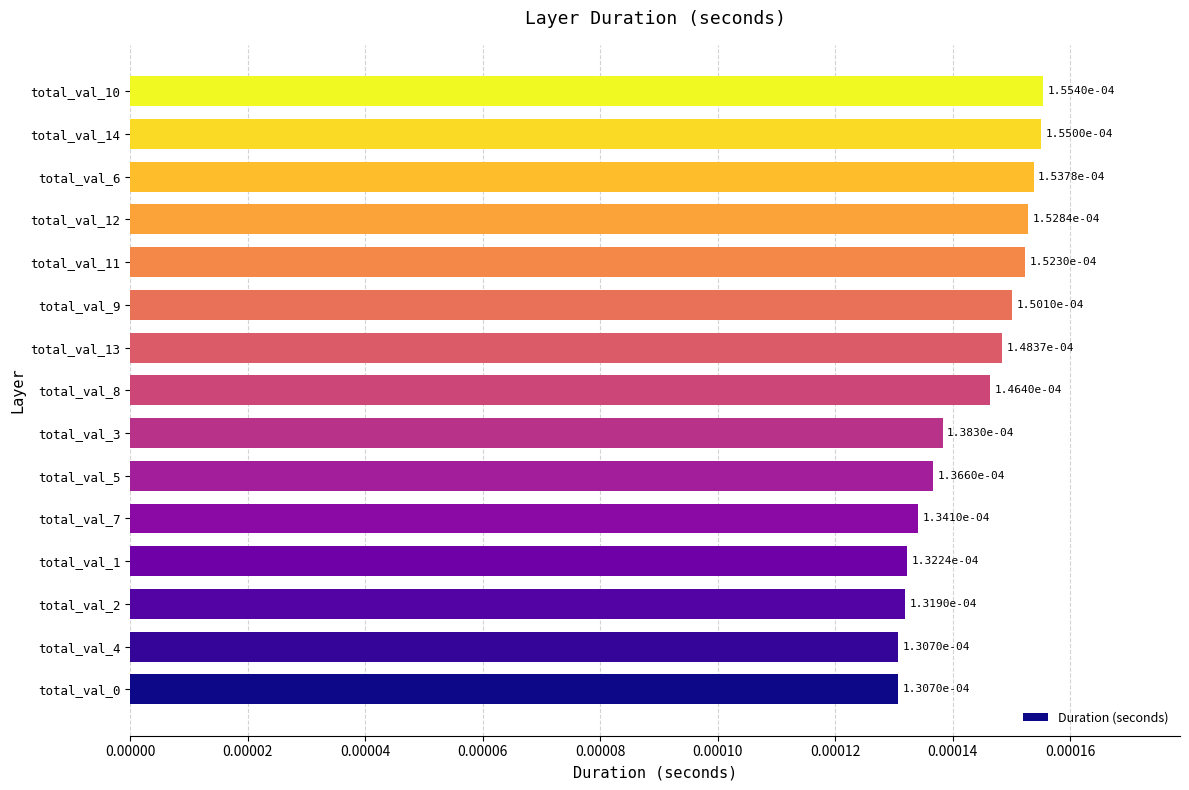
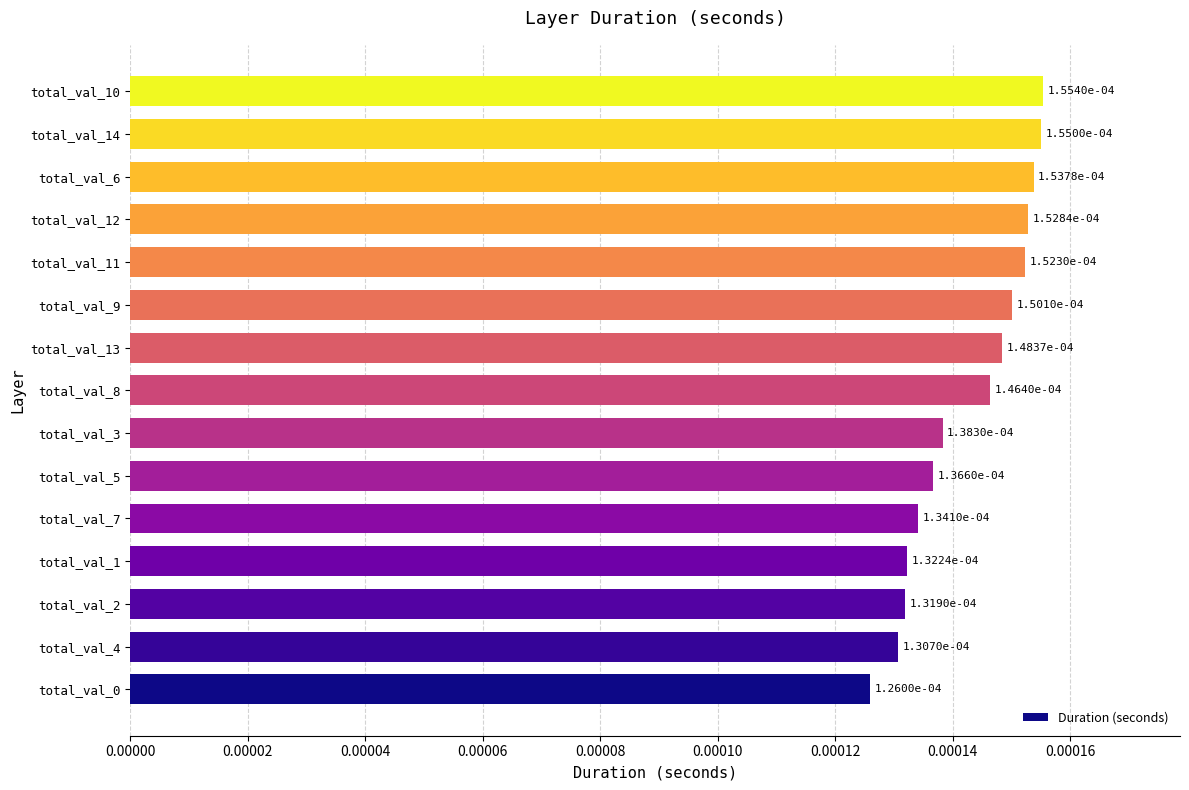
  {
    "total_val_10": "1.5540e-04",
    "total_val_14": "1.5500e-04",
    "total_val_6": "1.5378e-04",
    "total_val_12": "1.5284e-04",
    "total_val_11": "1.5230e-04",
    "total_val_9": "1.5010e-04",
    "total_val_13": "1.4837e-04",
    "total_val_8": "1.4640e-04",
    "total_val_3": "1.3830e-04",
    "total_val_5": "1.3660e-04",
    "total_val_7": "1.3410e-04",
    "total_val_1": "1.3224e-04",
    "total_val_2": "1.3190e-04",
    "total_val_4": "1.3070e-04",
-   "total_val_0": "1.3070e-04"
+   "total_val_0": "1.2600e-04"
  }
